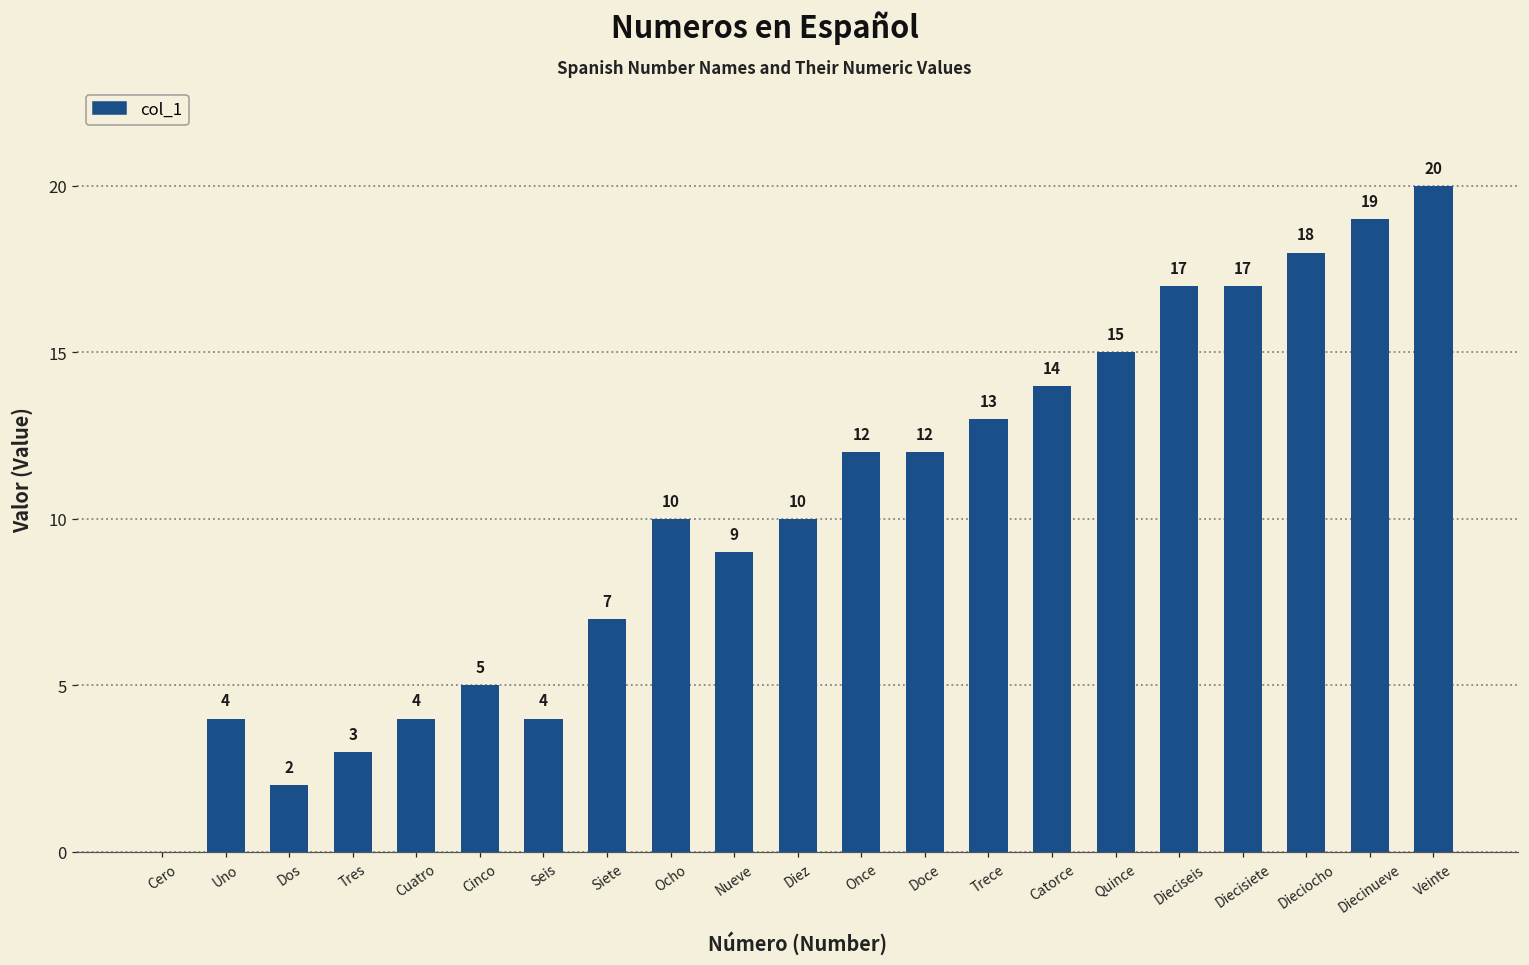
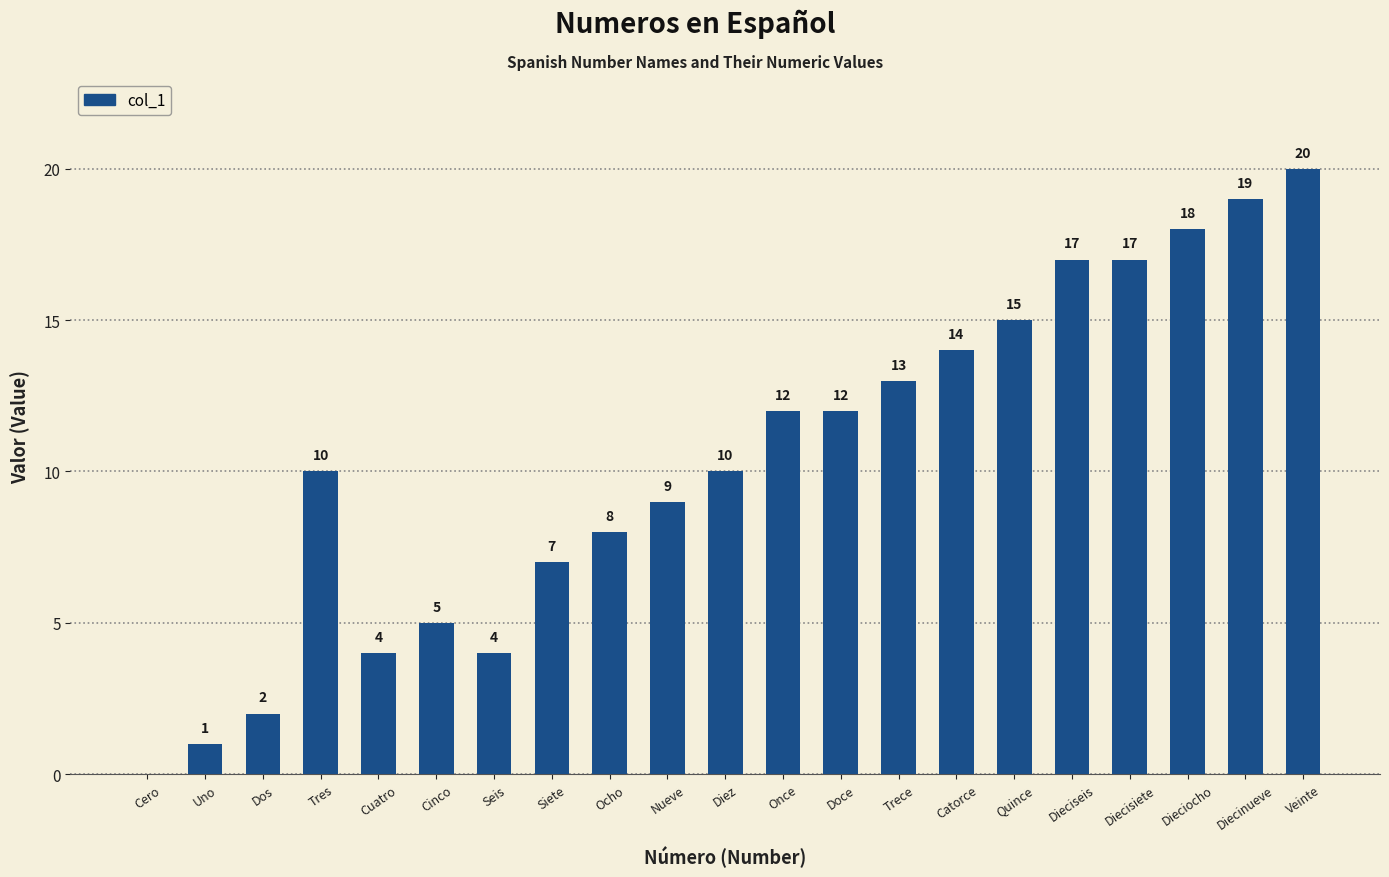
  {
-   "Uno": 4,
+   "Uno": 1,
    "Dos": 2,
-   "Tres": 3,
+   "Tres": 10,
    "Cuatro": 4,
    "Cinco": 5,
    "Seis": 4,
    "Siete": 7,
-   "Ocho": 10,
+   "Ocho": 8,
    "Nueve": 9,
    "Diez": 10,
    "Once": 12,
    "Doce": 12,
    "Trece": 13,
    "Catorce": 14,
    "Quince": 15,
    "Dieciseis": 17,
    "Diecisiete": 17,
    "Dieciocho": 18,
    "Diecinueve": 19,
    "Veinte": 20
  }
